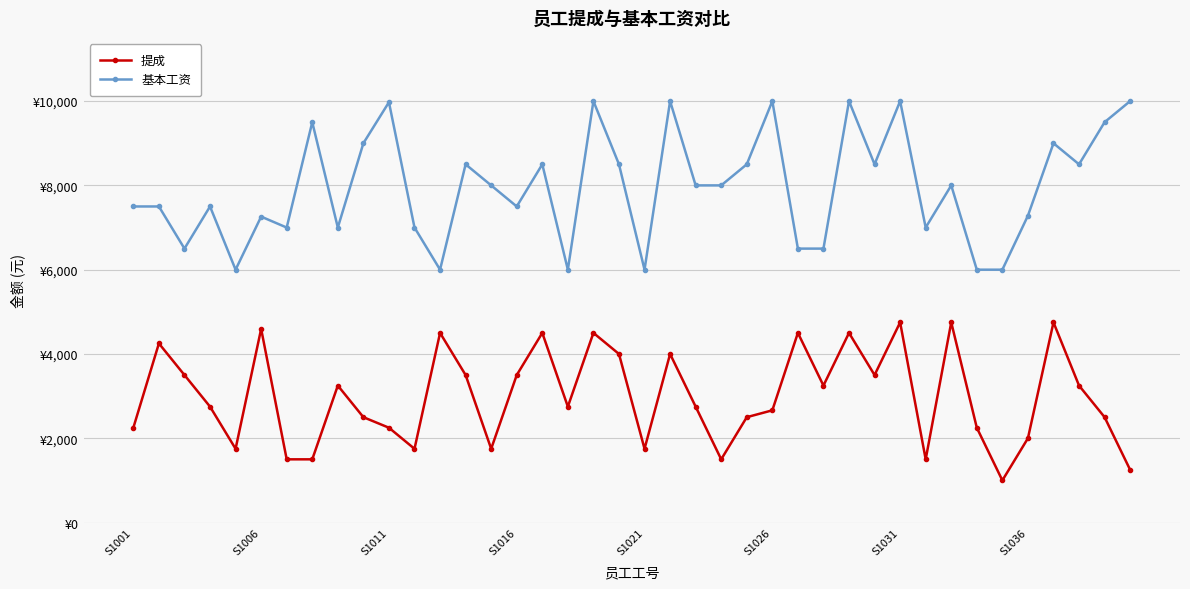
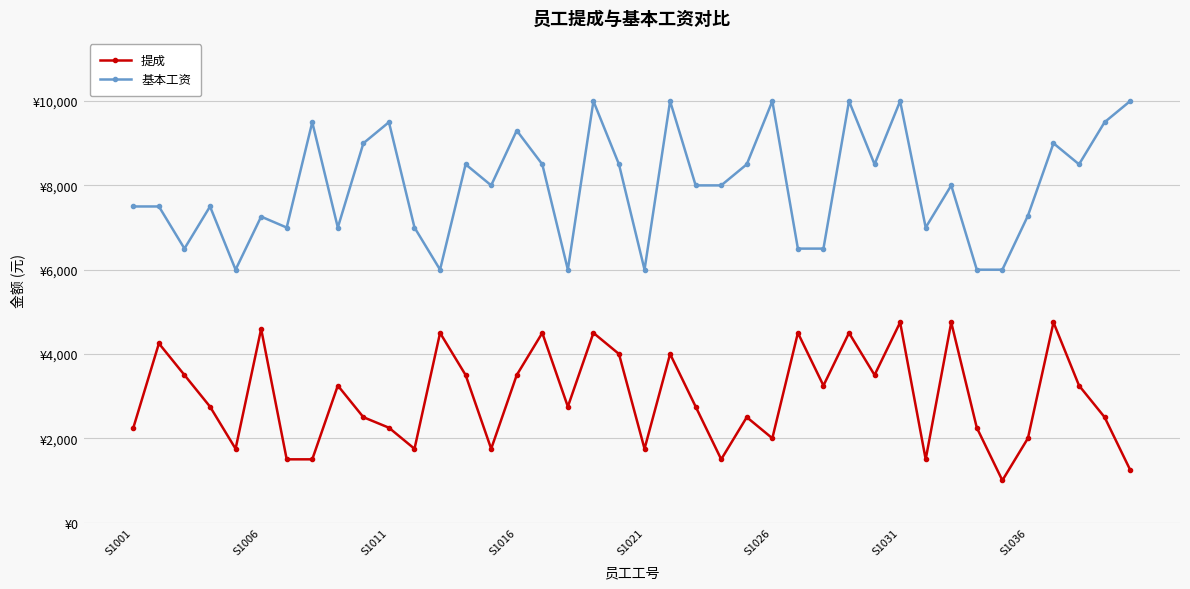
  {
    "提成": {
      "S1001": "¥2,300",
      "S1006": "¥4,600",
      "S1011": "¥2,300",
      "S1016": "¥3,500",
      "S1021": "¥1,800",
-     "S1026": "¥2,700",
+     "S1026": "¥2,000",
      "S1031": "¥4,800",
      "S1036": "¥2,000"
    },
    "基本工资": {
      "S1001": "¥7,500",
      "S1006": "¥7,300",
-     "S1011": "¥10,000",
-     "S1016": "¥7,500",
+     "S1011": "¥9,500",
+     "S1016": "¥9,300",
      "S1021": "¥6,000",
      "S1026": "¥10,000",
      "S1031": "¥10,000",
      "S1036": "¥7,300"
    }
  }
